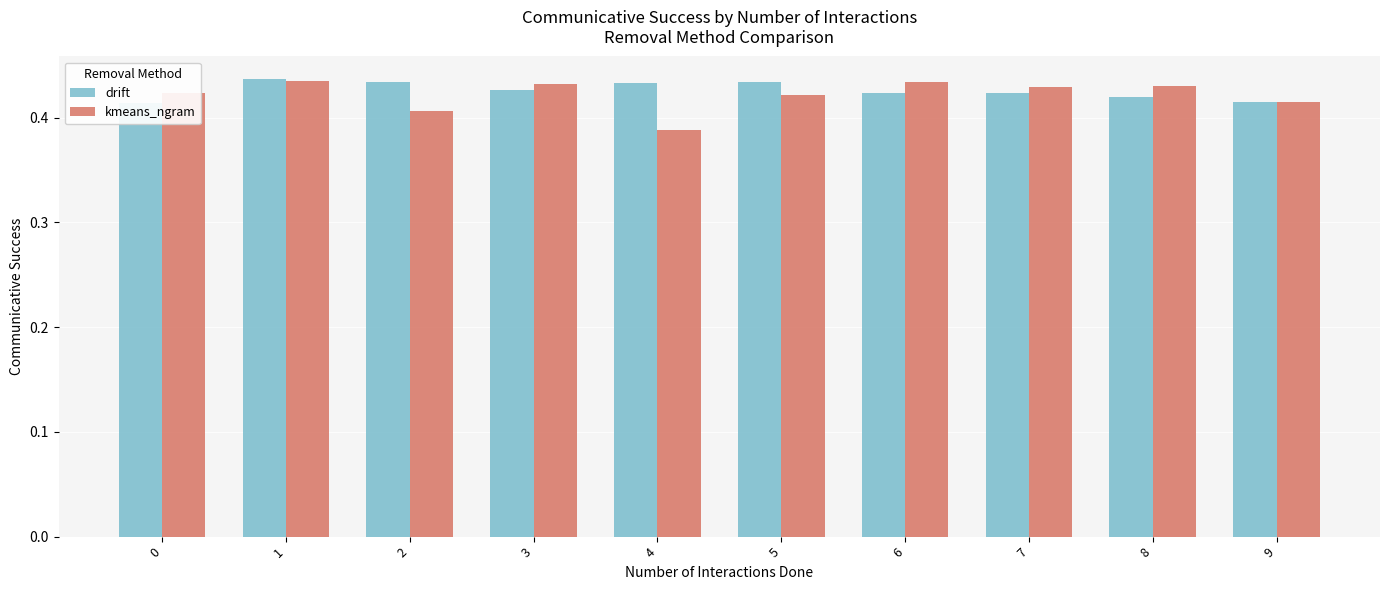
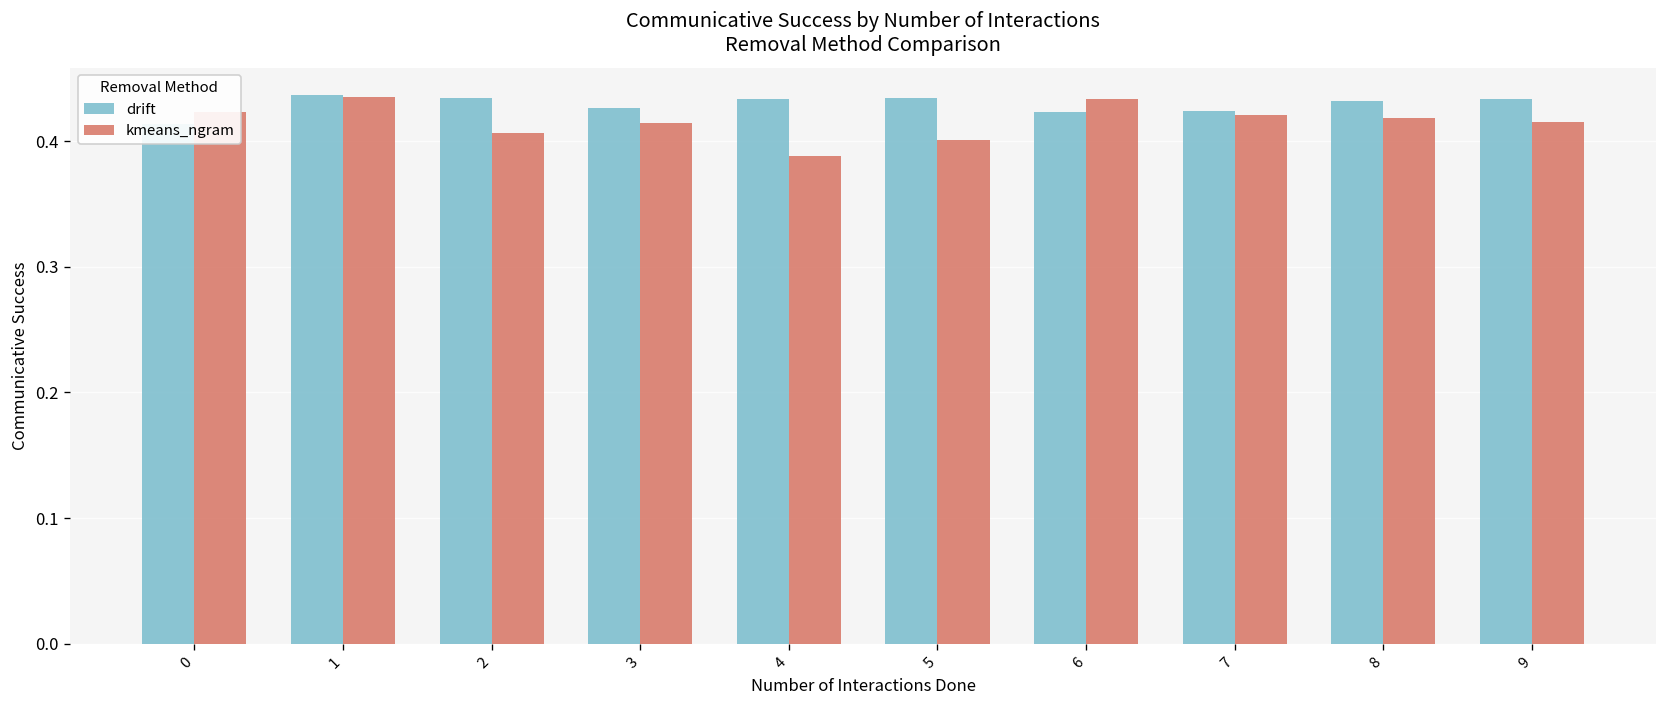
  {
    "drift": {
      "1": 0.437,
      "2": 0.434,
      "3": 0.426,
      "4": 0.433,
      "5": 0.434,
      "6": 0.423,
      "7": 0.424,
-     "8": 0.419,
-     "9": 0.415
+     "8": 0.432,
+     "9": 0.434
    },
    "kmeans_ngram": {
      "1": 0.435,
      "2": 0.407,
-     "3": 0.432,
+     "3": 0.415,
      "4": 0.388,
-     "5": 0.422,
+     "5": 0.401,
      "6": 0.434,
-     "7": 0.429,
-     "8": 0.430,
+     "7": 0.421,
+     "8": 0.418,
      "9": 0.415
    }
  }
